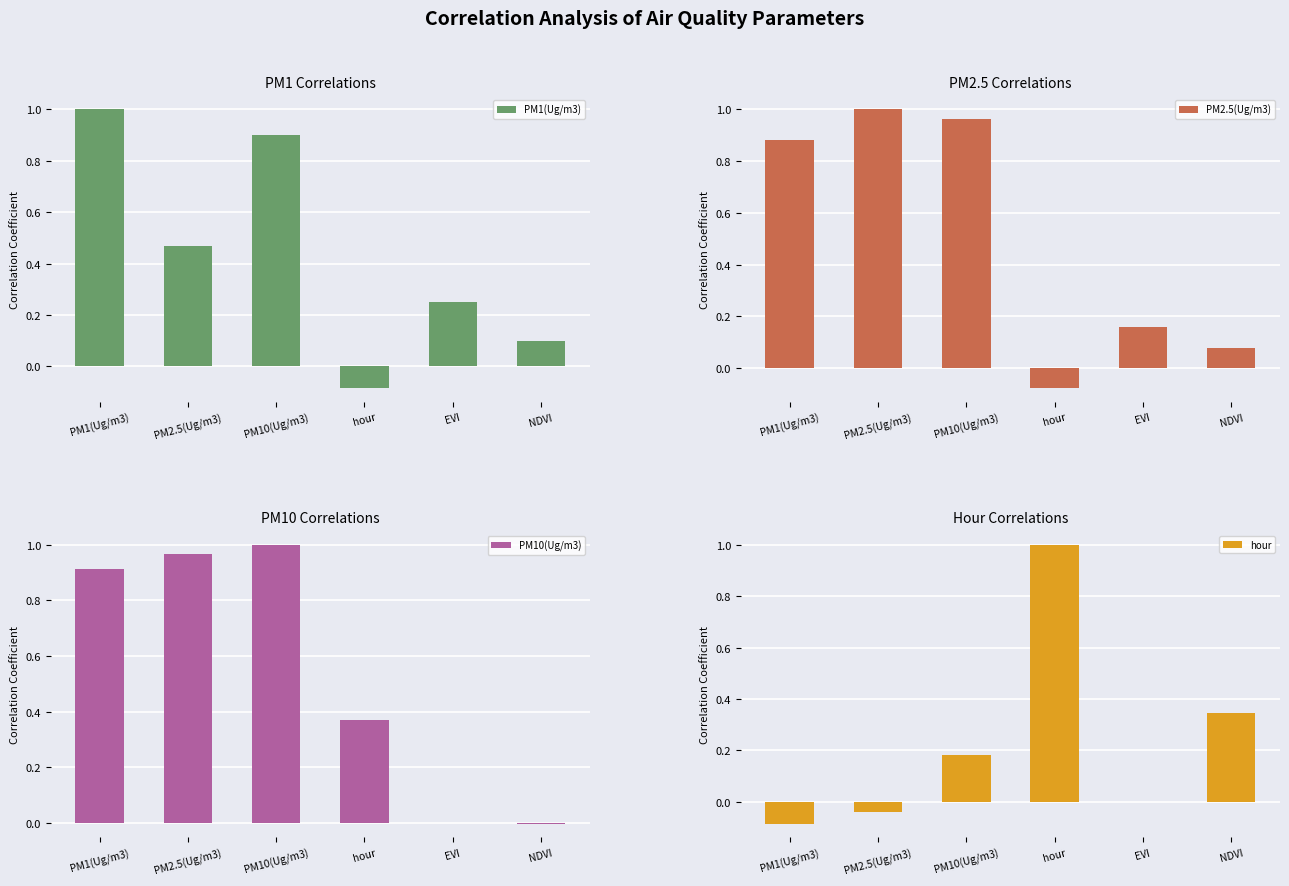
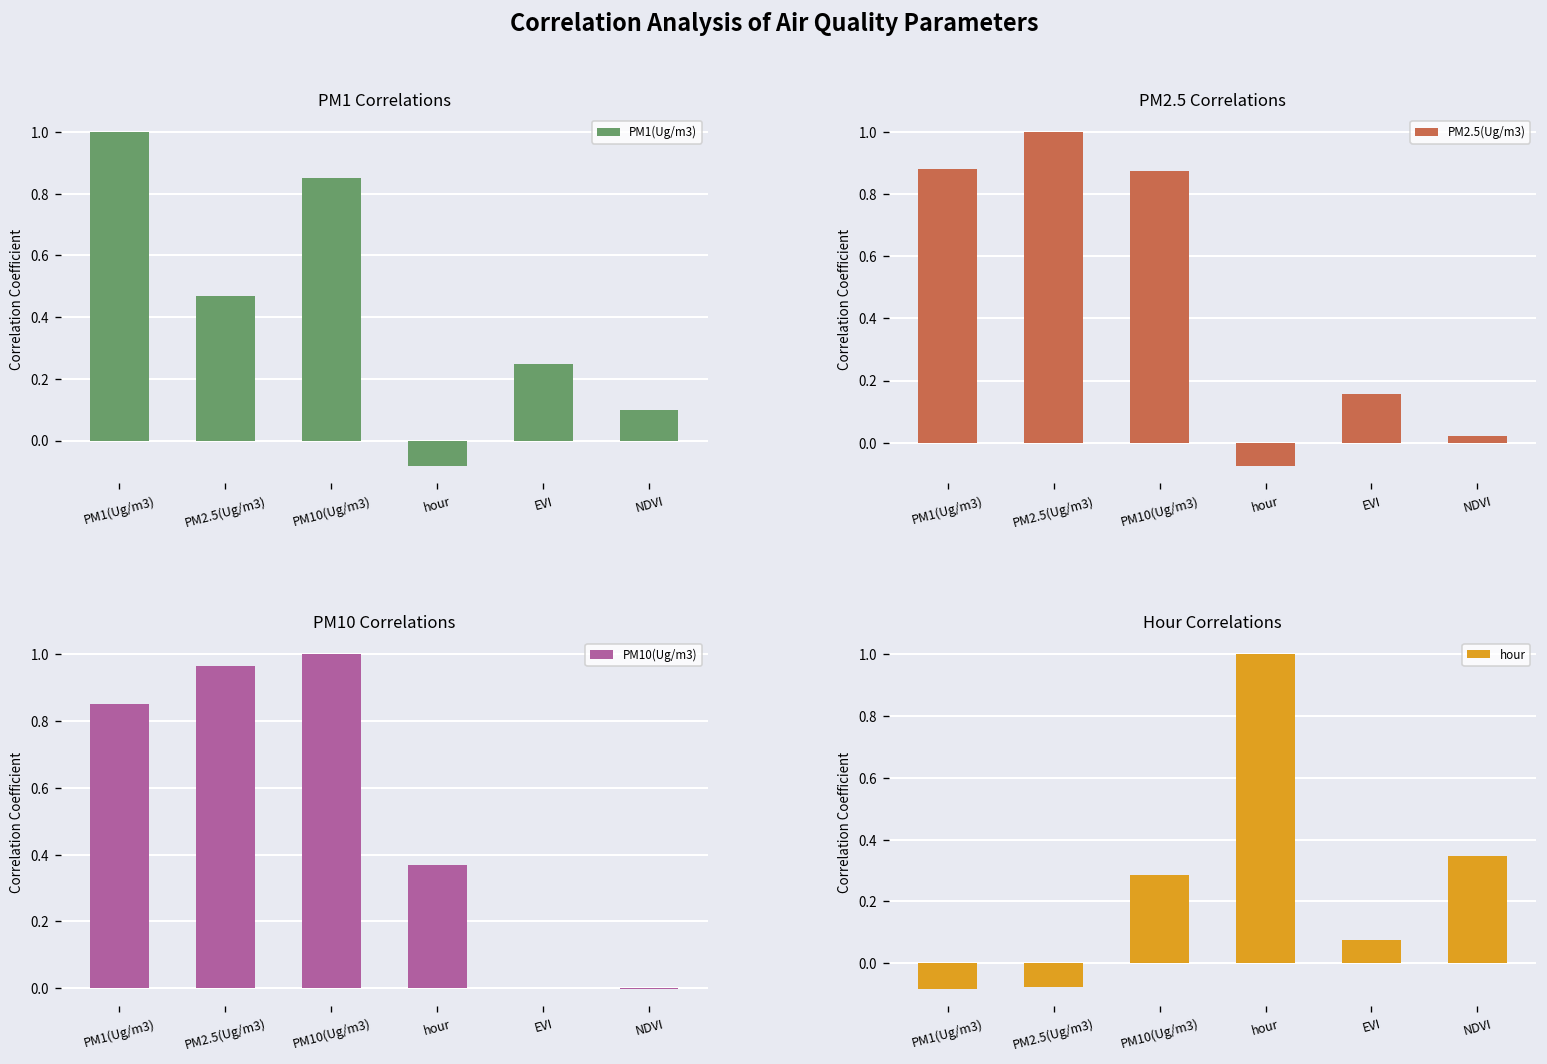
  {
    "PM1 Correlations": {
      "PM1(Ug/m3)": 1.00,
      "PM2.5(Ug/m3)": 0.47,
-     "PM10(Ug/m3)": 0.90,
+     "PM10(Ug/m3)": 0.85,
      "hour": -0.08,
      "EVI": 0.25,
      "NDVI": 0.10
    },
    "PM2.5 Correlations": {
      "PM1(Ug/m3)": 0.88,
      "PM2.5(Ug/m3)": 1.00,
-     "PM10(Ug/m3)": 0.96,
+     "PM10(Ug/m3)": 0.87,
      "hour": -0.08,
      "EVI": 0.16,
-     "NDVI": 0.08
+     "NDVI": 0.02
    },
    "PM10 Correlations": {
-     "PM1(Ug/m3)": 0.91,
+     "PM1(Ug/m3)": 0.85,
      "PM2.5(Ug/m3)": 0.97,
      "PM10(Ug/m3)": 1.00,
      "hour": 0.37
    },
    "Hour Correlations": {
      "PM1(Ug/m3)": -0.08,
-     "PM2.5(Ug/m3)": -0.04,
-     "PM10(Ug/m3)": 0.18,
+     "PM2.5(Ug/m3)": -0.08,
+     "PM10(Ug/m3)": 0.29,
      "hour": 1.00,
-     "EVI": 0.00,
+     "EVI": 0.08,
      "NDVI": 0.35
    }
  }
